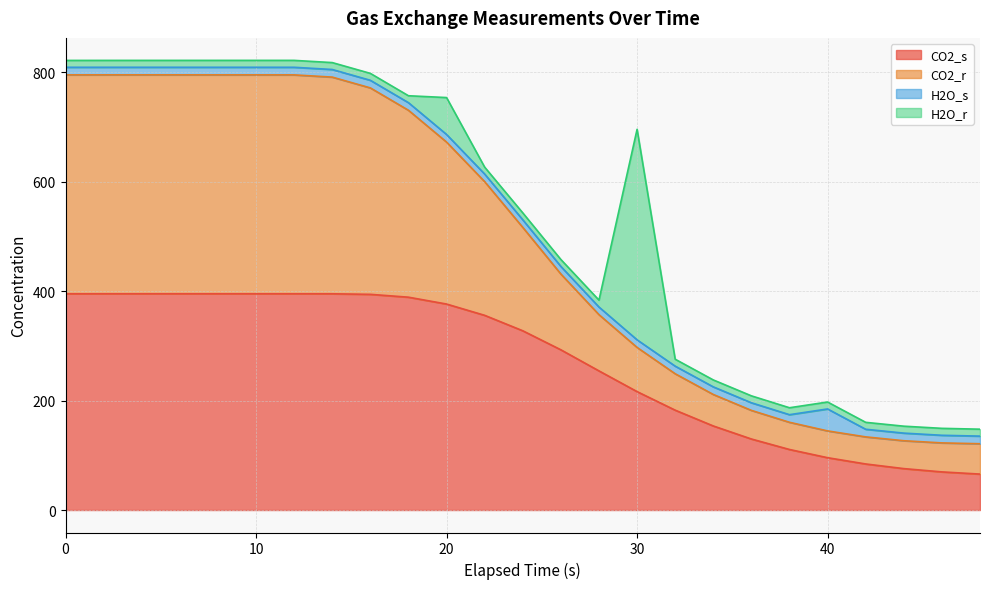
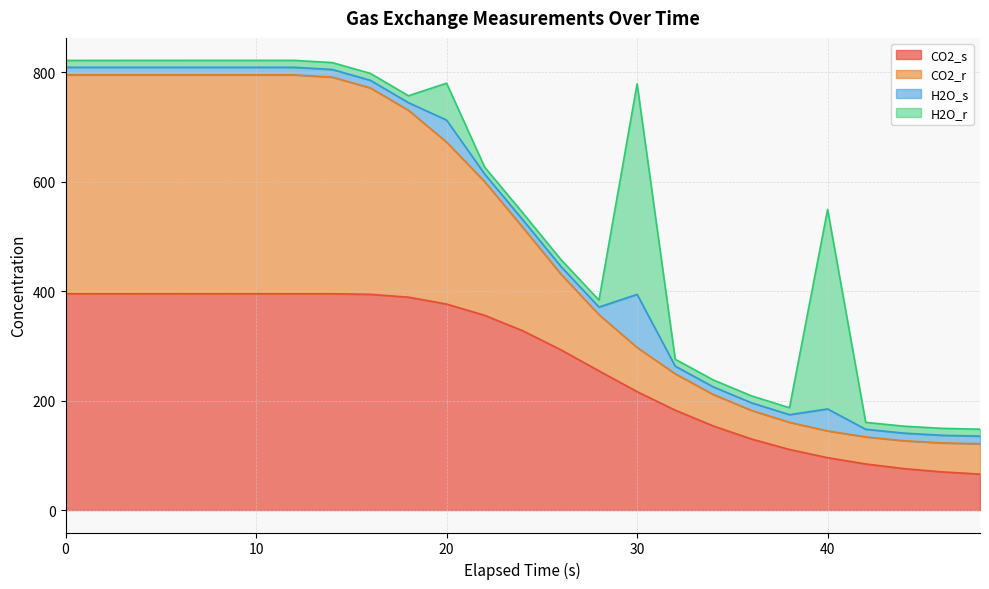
  {
    "H2O_s": {
      "0": 10,
      "10": 10,
-     "20": 10,
-     "30": 10,
+     "20": 40,
+     "30": 100,
      "40": 40
    },
    "H2O_r": {
      "0": 10,
      "10": 10,
      "20": 70,
      "30": 380,
-     "40": 10
+     "40": 360
    }
  }
